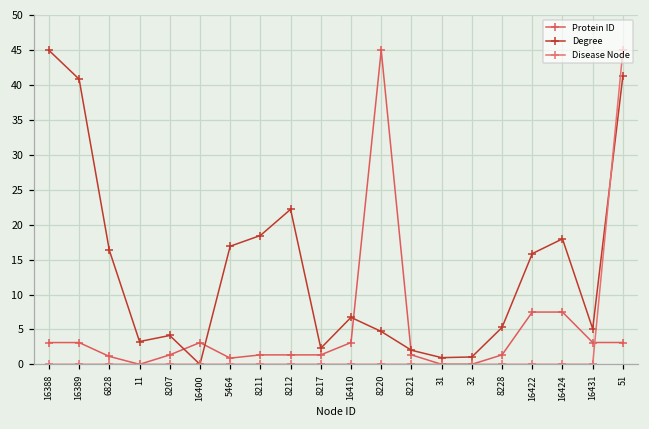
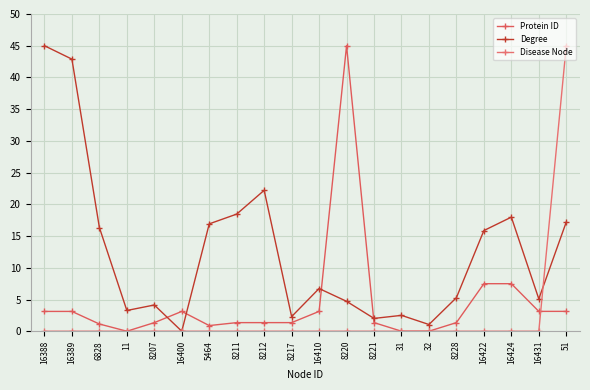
  {
    "Degree": {
      "16388": 45,
-     "16389": 41,
+     "16389": 43,
      "6828": 16,
      "11": 3,
      "8207": 4,
      "5464": 17,
      "8211": 18,
      "8212": 22,
      "8217": 2,
      "16410": 7,
      "8220": 5,
      "8221": 2,
-     "31": 1,
+     "31": 3,
      "32": 1,
      "8228": 5,
      "16422": 16,
      "16424": 18,
      "16431": 5,
-     "51": 41
+     "51": 17
    }
  }
